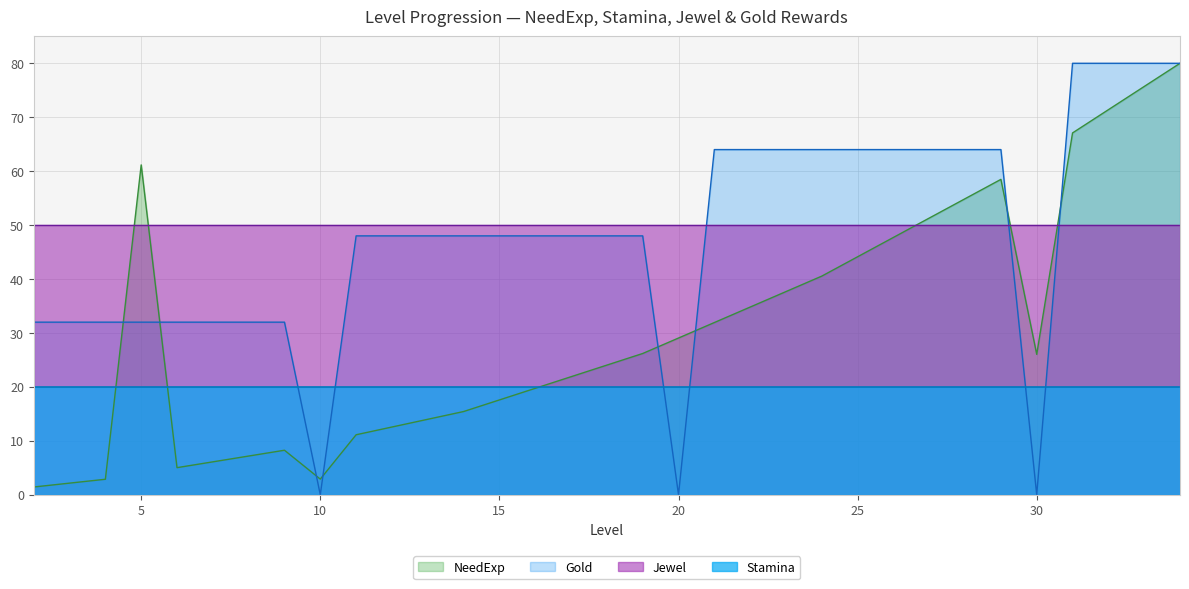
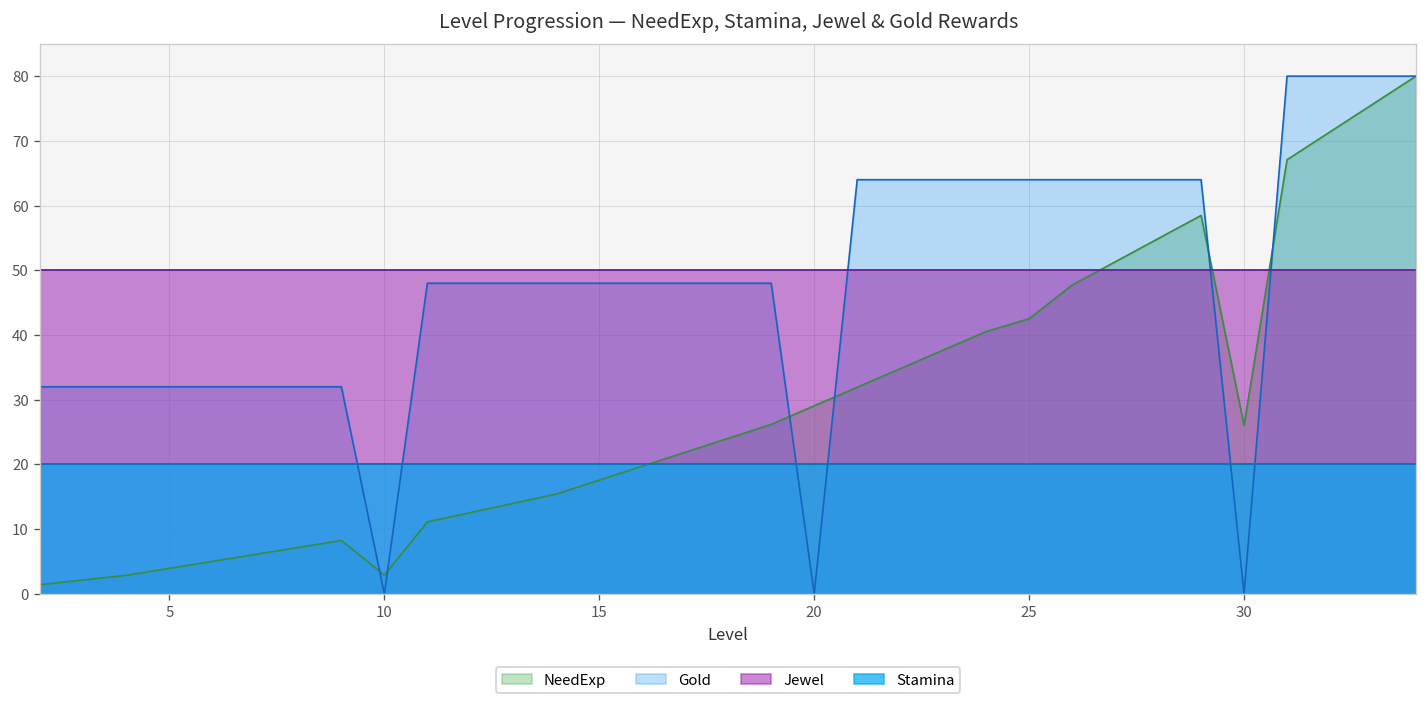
  {
    "NeedExp": {
-     "5": 61,
+     "5": 4,
      "10": 3,
      "15": 18,
      "20": 29,
-     "25": 44,
+     "25": 43,
      "30": 26
    },
    "Jewel": {
      "5": 50,
      "10": 50,
      "15": 50,
      "20": 50,
      "25": 50,
      "30": 50
    }
  }
